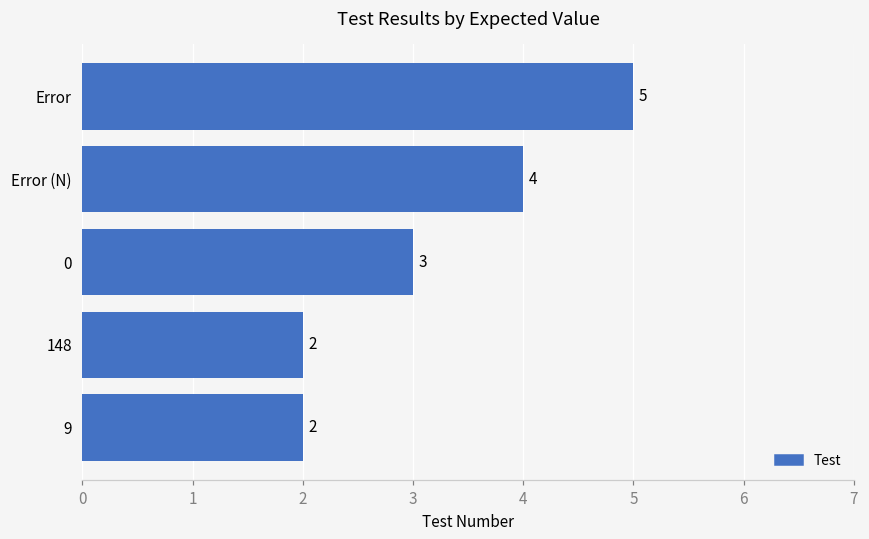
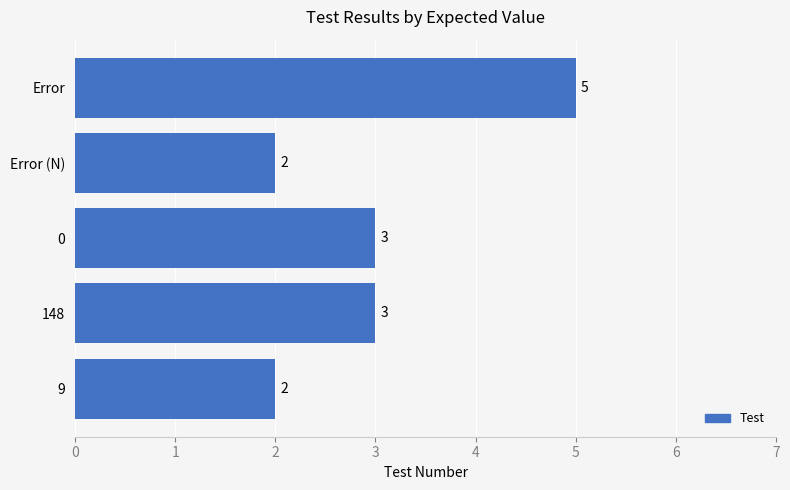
  {
    "Error": 5,
-   "Error (N)": 4,
+   "Error (N)": 2,
    "0": 3,
-   "148": 2,
+   "148": 3,
    "9": 2
  }
